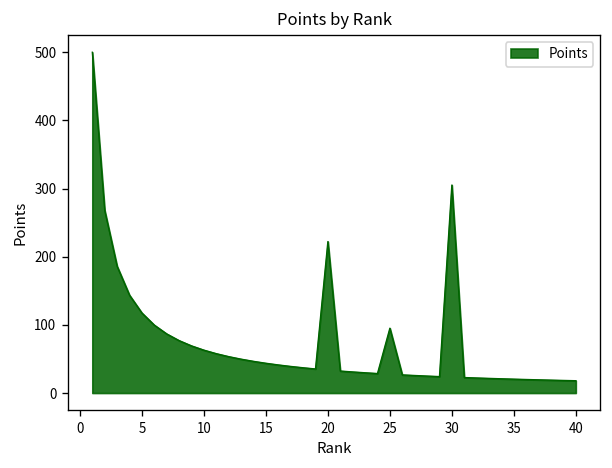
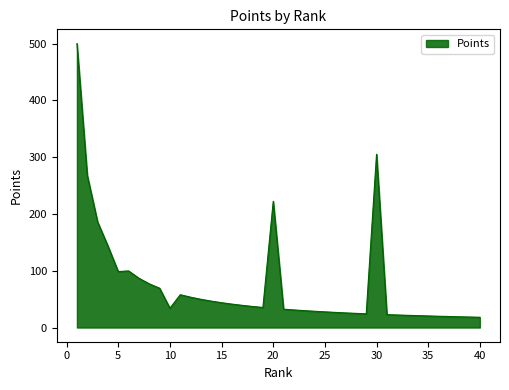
  {
-   "5": 120,
-   "10": 60,
+   "5": 100,
+   "10": 30,
    "15": 40,
    "20": 220,
-   "25": 100,
+   "25": 30,
    "30": 310,
    "35": 20,
    "40": 20
  }
